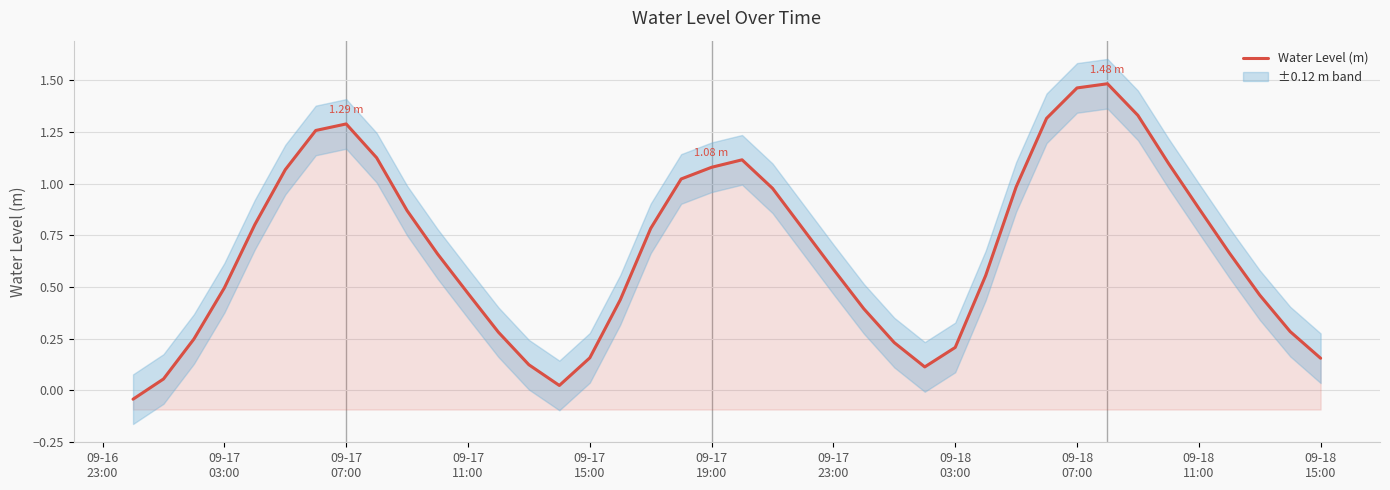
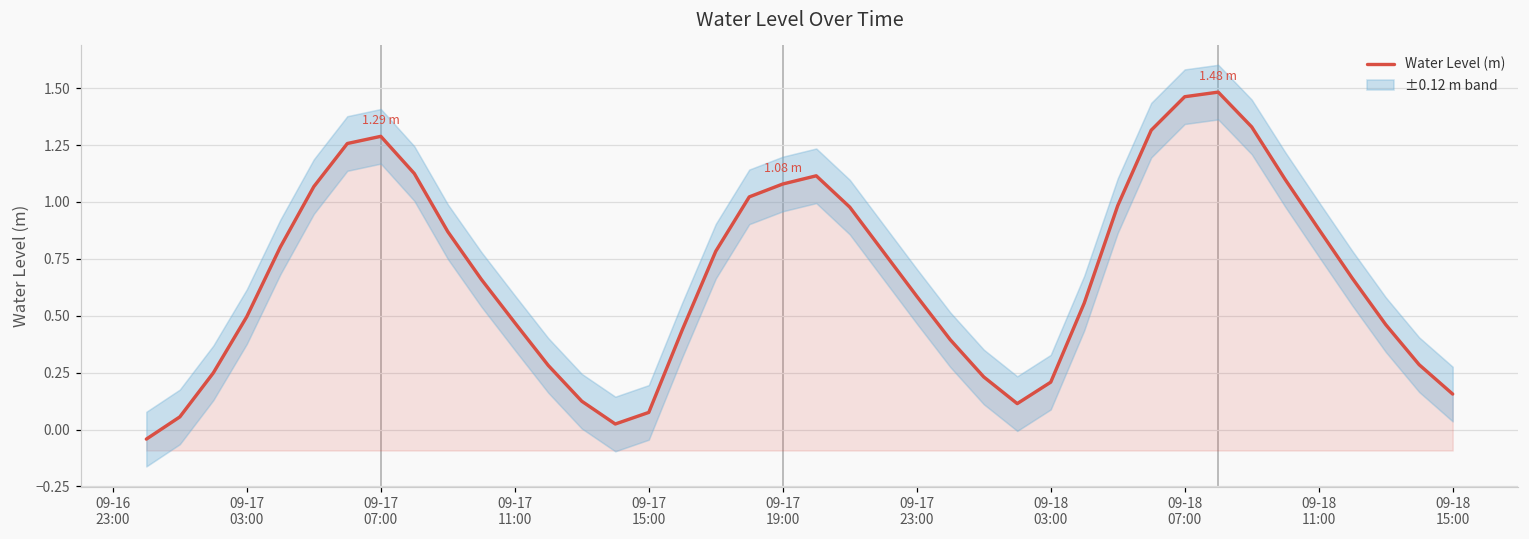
  {
    "Water Level (m)": {
      "09-17 03:00": 0.50,
      "09-17 07:00": 1.29,
      "09-17 11:00": 0.47,
-     "09-17 15:00": 0.16,
+     "09-17 15:00": 0.08,
      "09-17 19:00": 1.08,
      "09-17 23:00": 0.59,
      "09-18 03:00": 0.21,
      "09-18 07:00": 1.46,
      "09-18 11:00": 0.88,
      "09-18 15:00": 0.16
    }
  }
